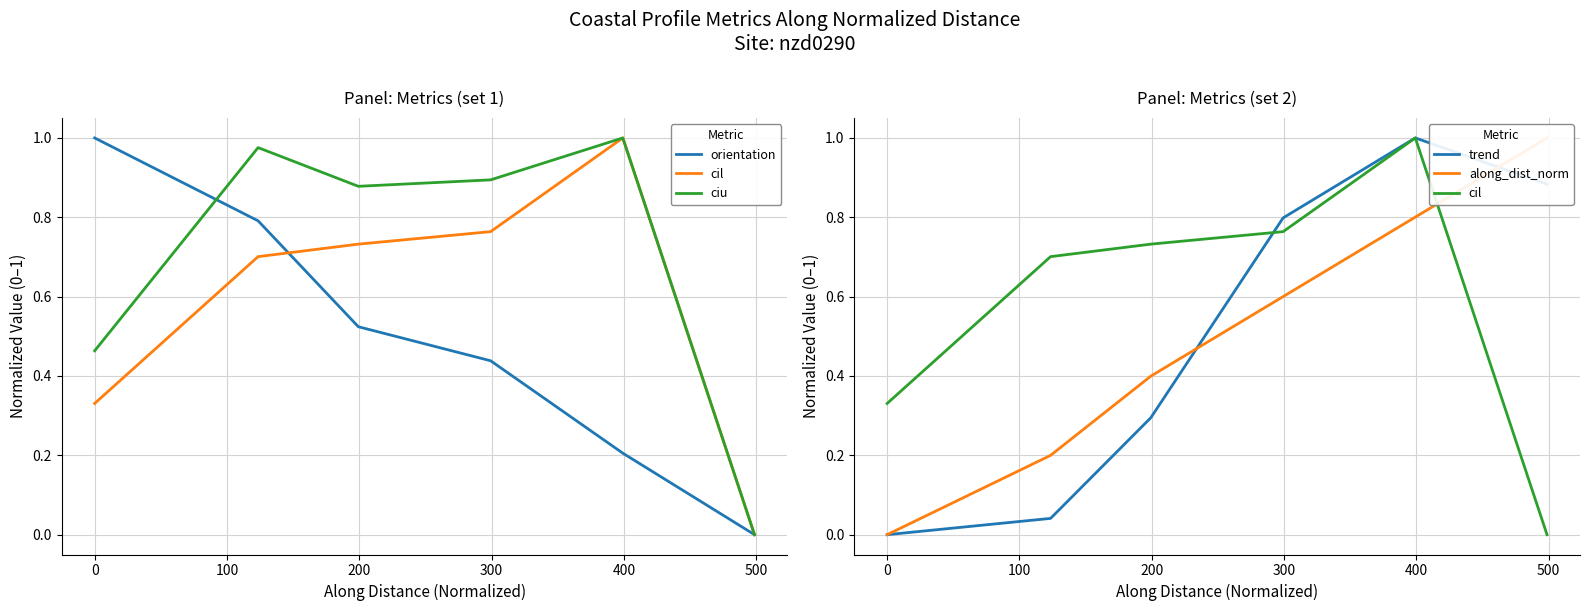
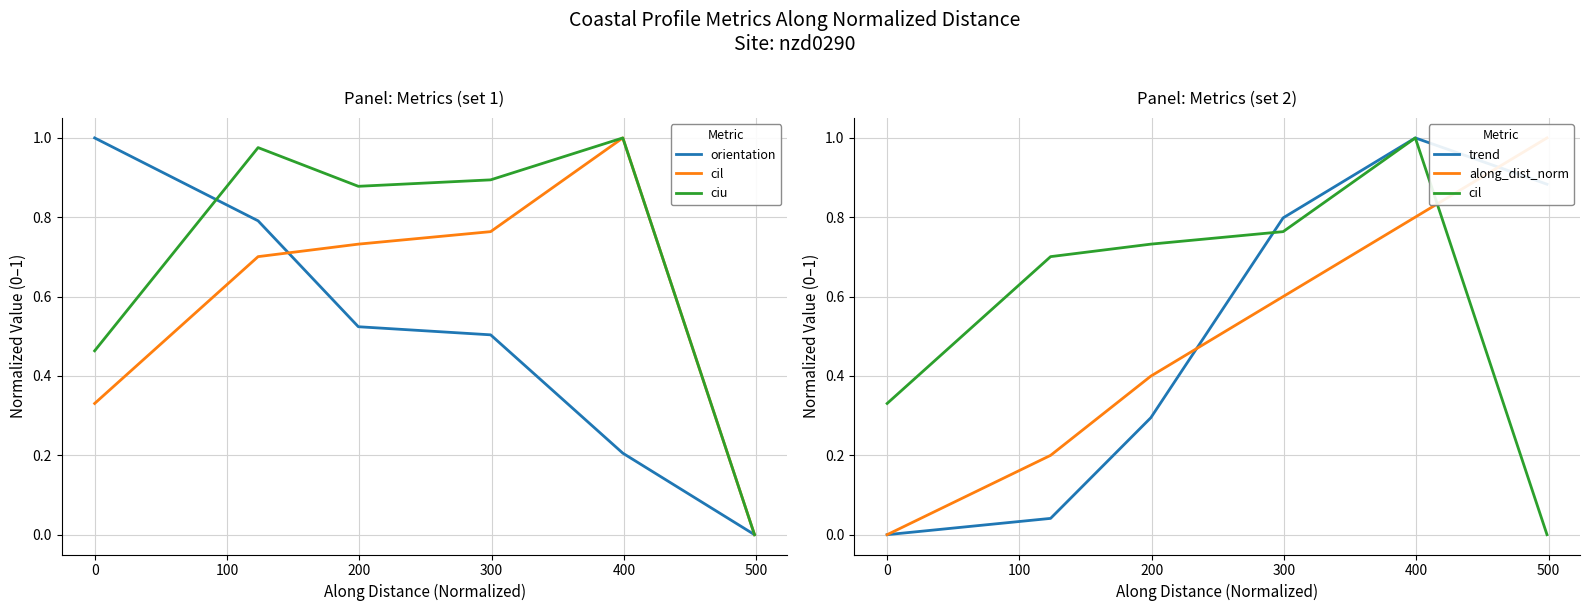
  {
    "Panel: Metrics (set 1)": {
      "orientation": {
        "0": 1.00,
        "200": 0.52,
-       "300": 0.44,
+       "300": 0.50,
        "400": 0.21
      },
      "ciu": {
        "0": 0.46,
        "200": 0.88,
        "300": 0.89
      }
    },
    "Panel: Metrics (set 2)": {
      "trend": {
        "200": 0.29,
        "300": 0.80
      },
      "along_dist_norm": {
        "200": 0.40,
        "300": 0.60,
        "400": 0.80
      },
      "cil": {
        "0": 0.33,
        "200": 0.73,
        "300": 0.76,
        "500": 0.00
      }
    }
  }
